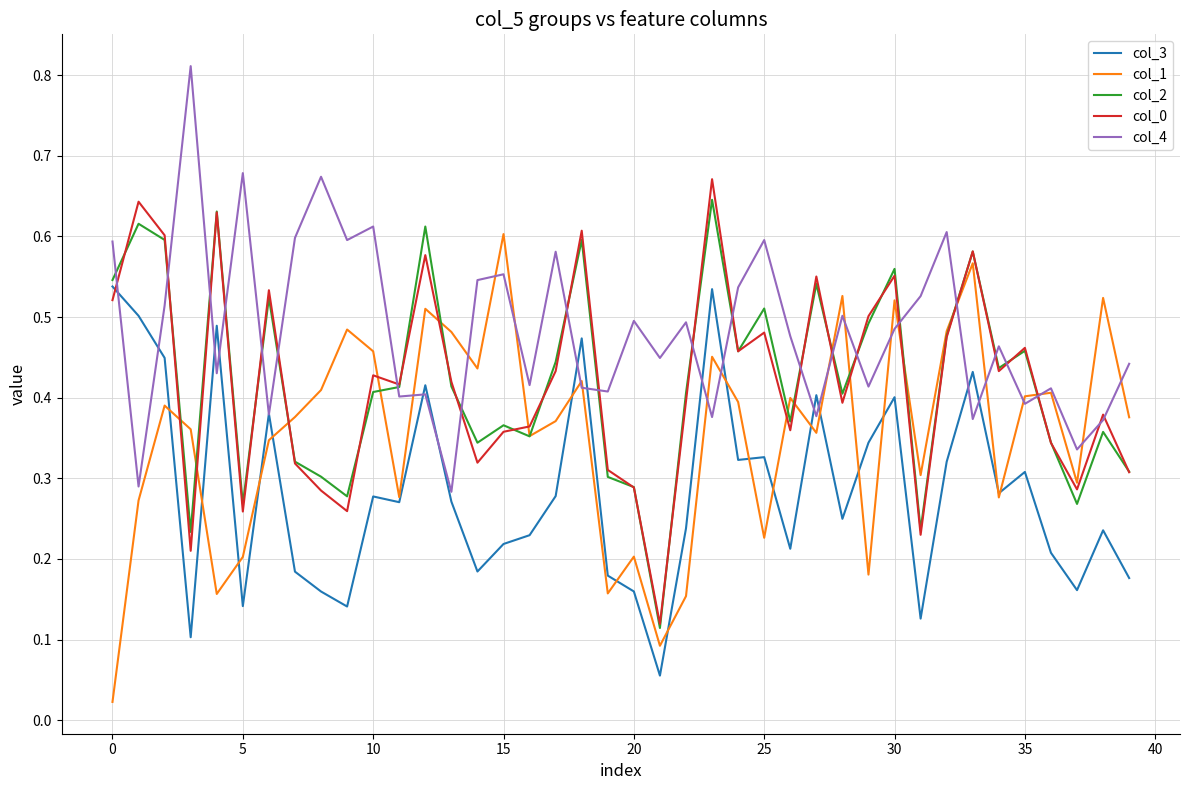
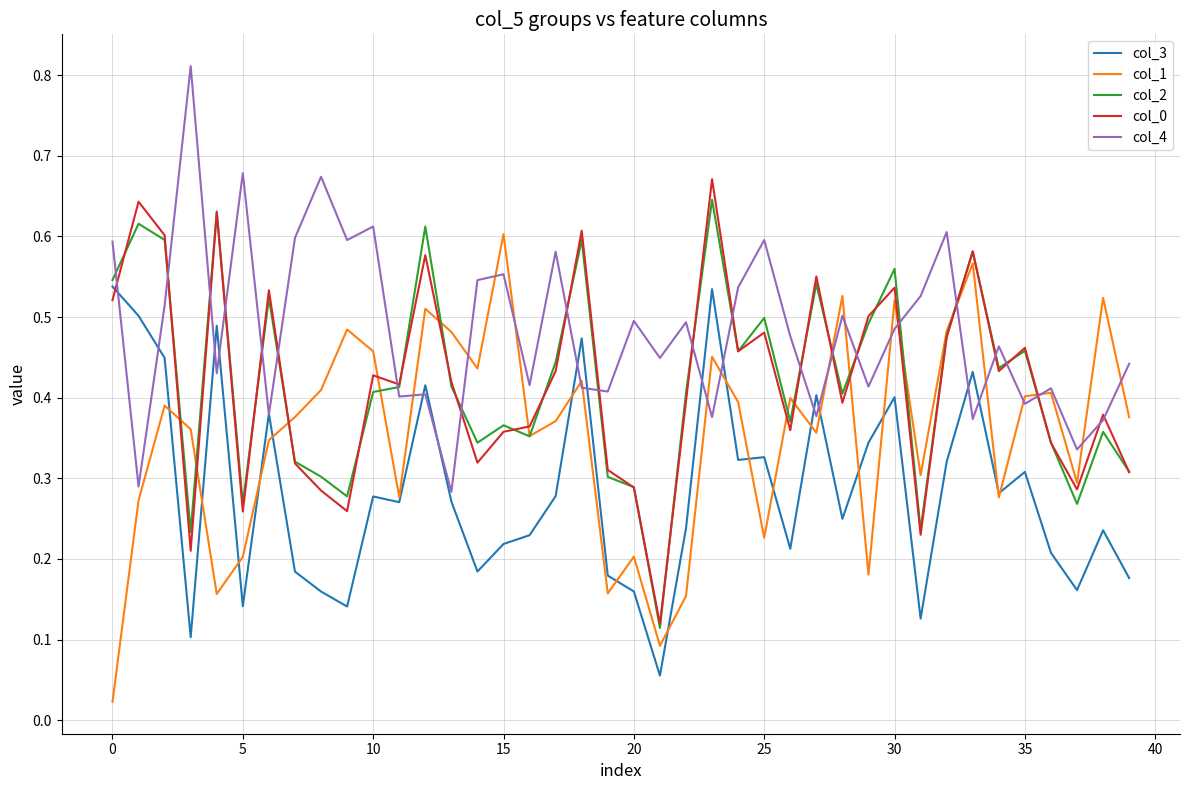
  {
    "col_3": {
      "0": 0.54,
      "5": 0.14,
      "10": 0.28,
      "15": 0.22,
      "20": 0.16,
      "25": 0.33,
      "30": 0.40,
      "35": 0.31
    },
    "col_1": {
      "0": 0.02,
      "5": 0.20,
      "10": 0.46,
      "15": 0.60,
      "20": 0.20,
      "25": 0.23,
      "30": 0.52,
      "35": 0.40
    },
    "col_2": {
      "0": 0.55,
      "5": 0.27,
      "10": 0.41,
      "15": 0.37,
-     "25": 0.51,
+     "25": 0.50,
      "30": 0.56,
      "35": 0.46
    },
    "col_0": {
      "0": 0.52,
      "5": 0.26,
      "10": 0.43,
      "15": 0.36,
      "25": 0.48,
-     "30": 0.55,
+     "30": 0.54,
      "35": 0.46
    },
    "col_4": {
      "0": 0.59,
      "5": 0.68,
      "10": 0.61,
      "15": 0.55,
      "20": 0.50,
      "25": 0.60,
      "30": 0.49,
      "35": 0.39
    }
  }
